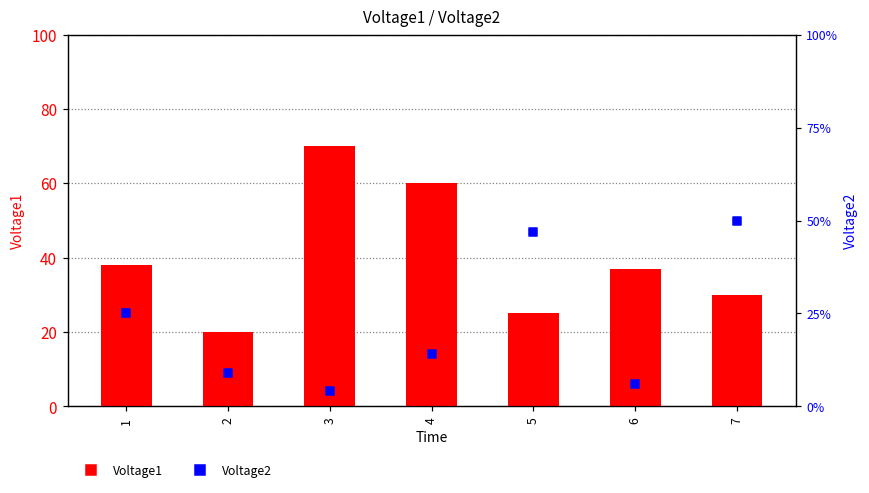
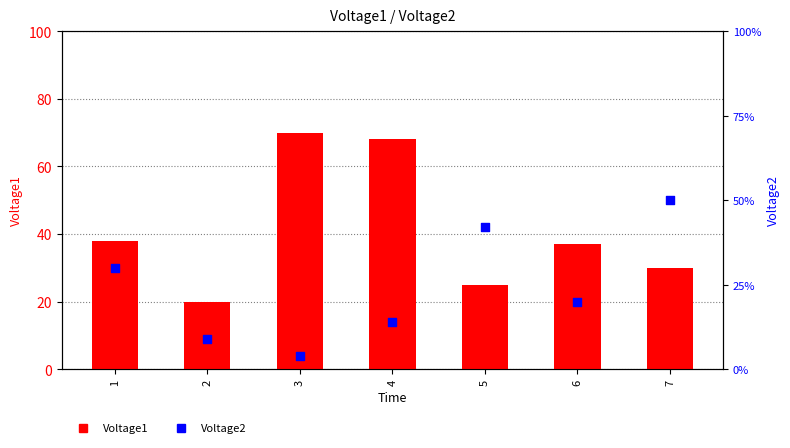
  {
    "Voltage1": {
      "1": "38",
      "2": "20",
      "3": "70",
-     "4": "60",
+     "4": "68",
      "5": "25",
      "6": "37",
      "7": "30"
    },
    "Voltage2": {
-     "1": "25%",
-     "5": "47%",
-     "6": "6%"
+     "1": "30%",
+     "5": "42%",
+     "6": "20%"
    }
  }
